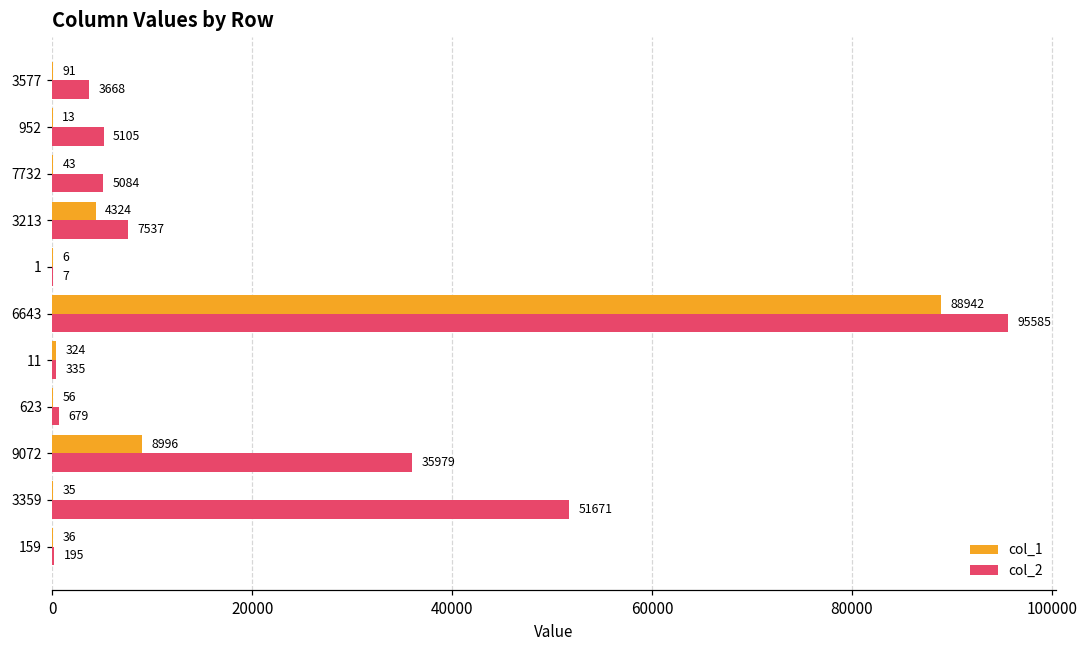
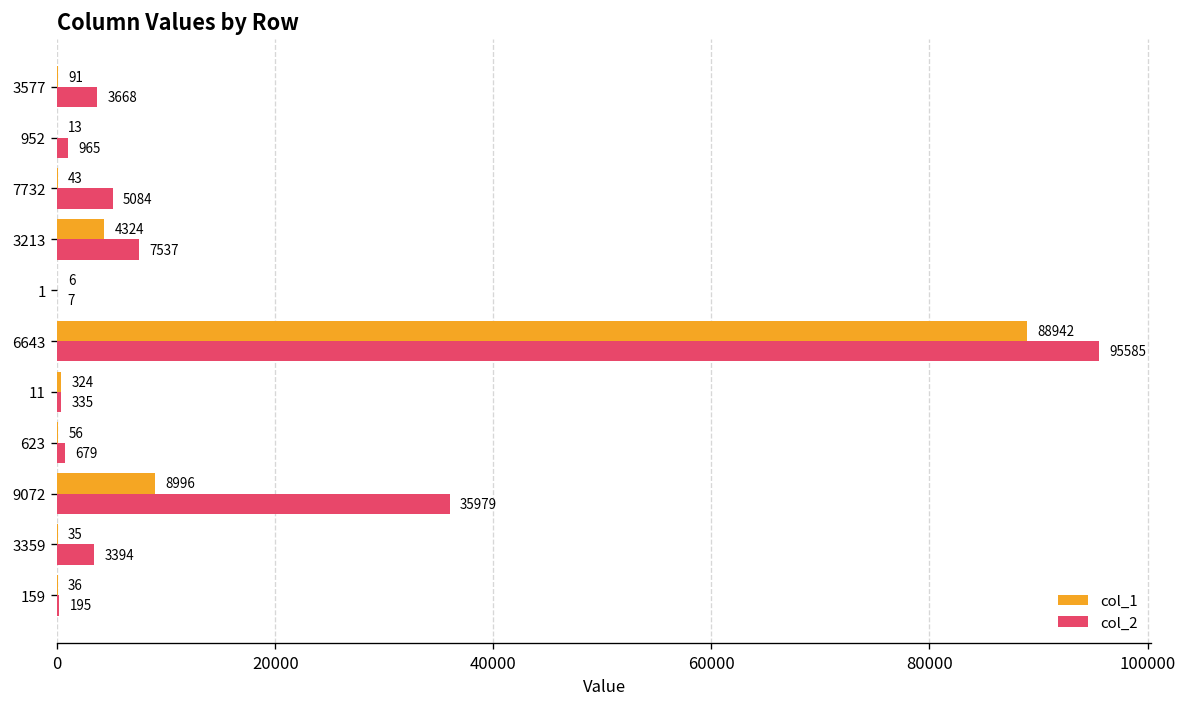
  {
    "col_1": {
      "3577": 91,
      "952": 13,
      "7732": 43,
      "3213": 4324,
      "1": 6,
      "6643": 88942,
      "11": 324,
      "623": 56,
      "9072": 8996,
      "3359": 35,
      "159": 36
    },
    "col_2": {
      "3577": 3668,
-     "952": 5105,
+     "952": 965,
      "7732": 5084,
      "3213": 7537,
      "1": 7,
      "6643": 95585,
      "11": 335,
      "623": 679,
      "9072": 35979,
-     "3359": 51671,
+     "3359": 3394,
      "159": 195
    }
  }
